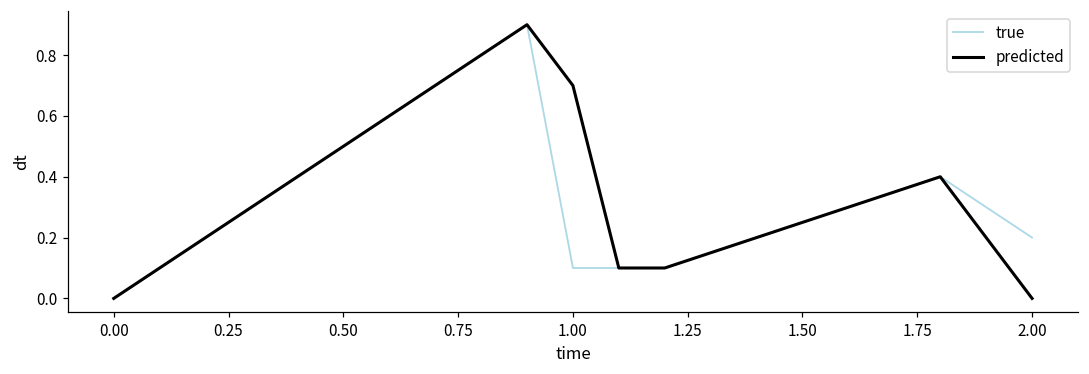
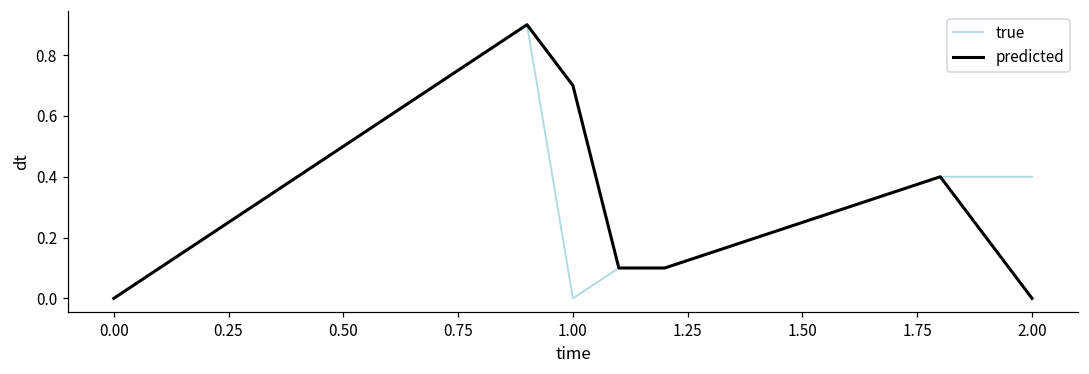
  {
    "true": {
-     "1.00": 0.1,
-     "2.00": 0.2
+     "1.00": 0.0,
+     "2.00": 0.4
    },
    "predicted": {
      "1.00": 0.7,
      "2.00": 0.0
    }
  }
